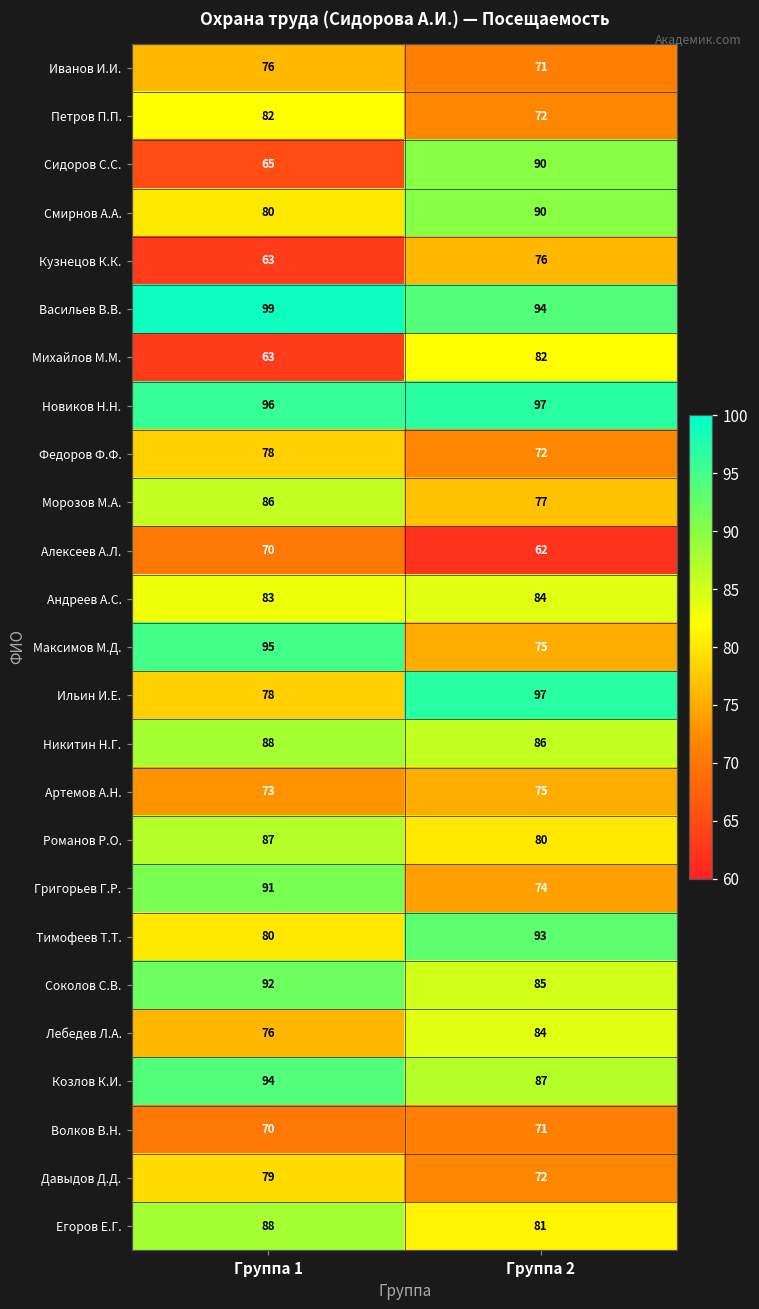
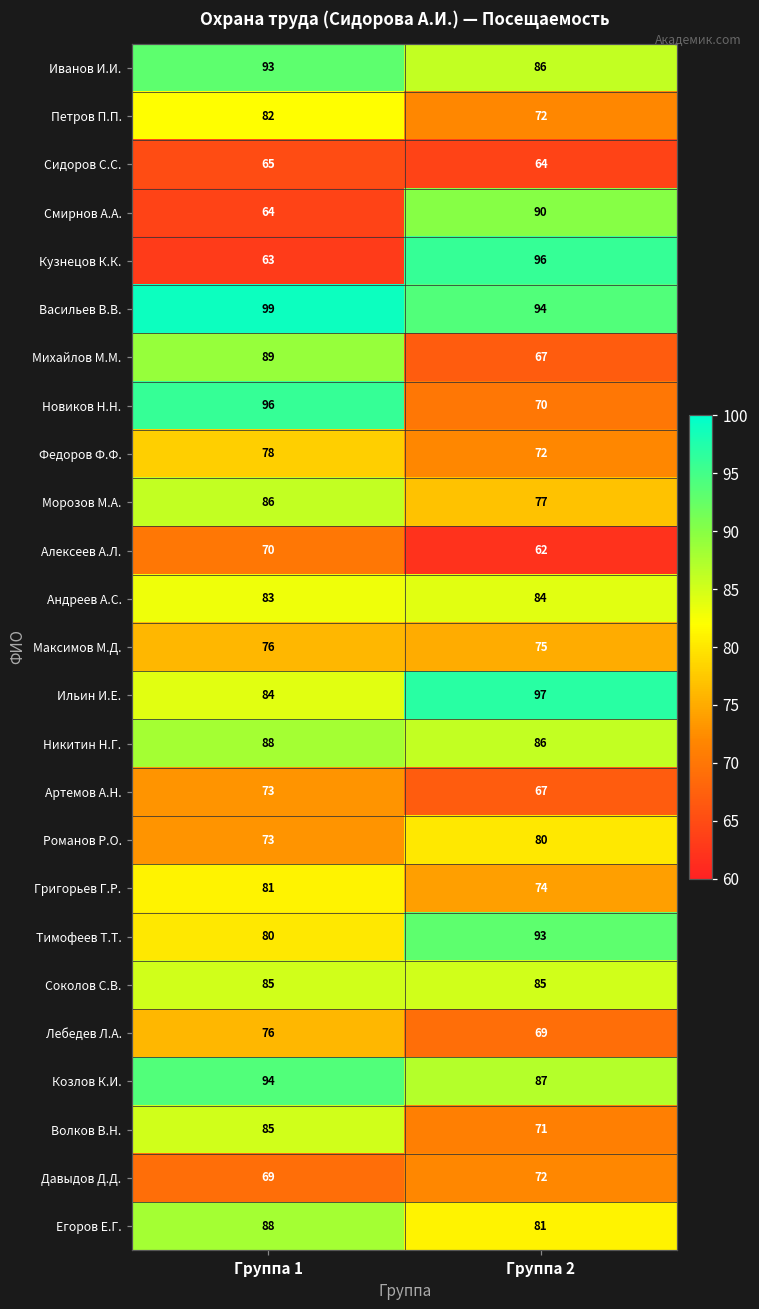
  {
    "Иванов И.И.": {
-     "Группа 1": 76,
-     "Группа 2": 71
+     "Группа 1": 93,
+     "Группа 2": 86
    },
    "Петров П.П.": {
      "Группа 1": 82,
      "Группа 2": 72
    },
    "Сидоров С.С.": {
      "Группа 1": 65,
-     "Группа 2": 90
+     "Группа 2": 64
    },
    "Смирнов А.А.": {
-     "Группа 1": 80,
+     "Группа 1": 64,
      "Группа 2": 90
    },
    "Кузнецов К.К.": {
      "Группа 1": 63,
-     "Группа 2": 76
+     "Группа 2": 96
    },
    "Васильев В.В.": {
      "Группа 1": 99,
      "Группа 2": 94
    },
    "Михайлов М.М.": {
-     "Группа 1": 63,
-     "Группа 2": 82
+     "Группа 1": 89,
+     "Группа 2": 67
    },
    "Новиков Н.Н.": {
      "Группа 1": 96,
-     "Группа 2": 97
+     "Группа 2": 70
    },
    "Федоров Ф.Ф.": {
      "Группа 1": 78,
      "Группа 2": 72
    },
    "Морозов М.А.": {
      "Группа 1": 86,
      "Группа 2": 77
    },
    "Алексеев А.Л.": {
      "Группа 1": 70,
      "Группа 2": 62
    },
    "Андреев А.С.": {
      "Группа 1": 83,
      "Группа 2": 84
    },
    "Максимов М.Д.": {
-     "Группа 1": 95,
+     "Группа 1": 76,
      "Группа 2": 75
    },
    "Ильин И.Е.": {
-     "Группа 1": 78,
+     "Группа 1": 84,
      "Группа 2": 97
    },
    "Никитин Н.Г.": {
      "Группа 1": 88,
      "Группа 2": 86
    },
    "Артемов А.Н.": {
      "Группа 1": 73,
-     "Группа 2": 75
+     "Группа 2": 67
    },
    "Романов Р.О.": {
-     "Группа 1": 87,
+     "Группа 1": 73,
      "Группа 2": 80
    },
    "Григорьев Г.Р.": {
-     "Группа 1": 91,
+     "Группа 1": 81,
      "Группа 2": 74
    },
    "Тимофеев Т.Т.": {
      "Группа 1": 80,
      "Группа 2": 93
    },
    "Соколов С.В.": {
-     "Группа 1": 92,
+     "Группа 1": 85,
      "Группа 2": 85
    },
    "Лебедев Л.А.": {
      "Группа 1": 76,
-     "Группа 2": 84
+     "Группа 2": 69
    },
    "Козлов К.И.": {
      "Группа 1": 94,
      "Группа 2": 87
    },
    "Волков В.Н.": {
-     "Группа 1": 70,
+     "Группа 1": 85,
      "Группа 2": 71
    },
    "Давыдов Д.Д.": {
-     "Группа 1": 79,
+     "Группа 1": 69,
      "Группа 2": 72
    },
    "Егоров Е.Г.": {
      "Группа 1": 88,
      "Группа 2": 81
    }
  }
